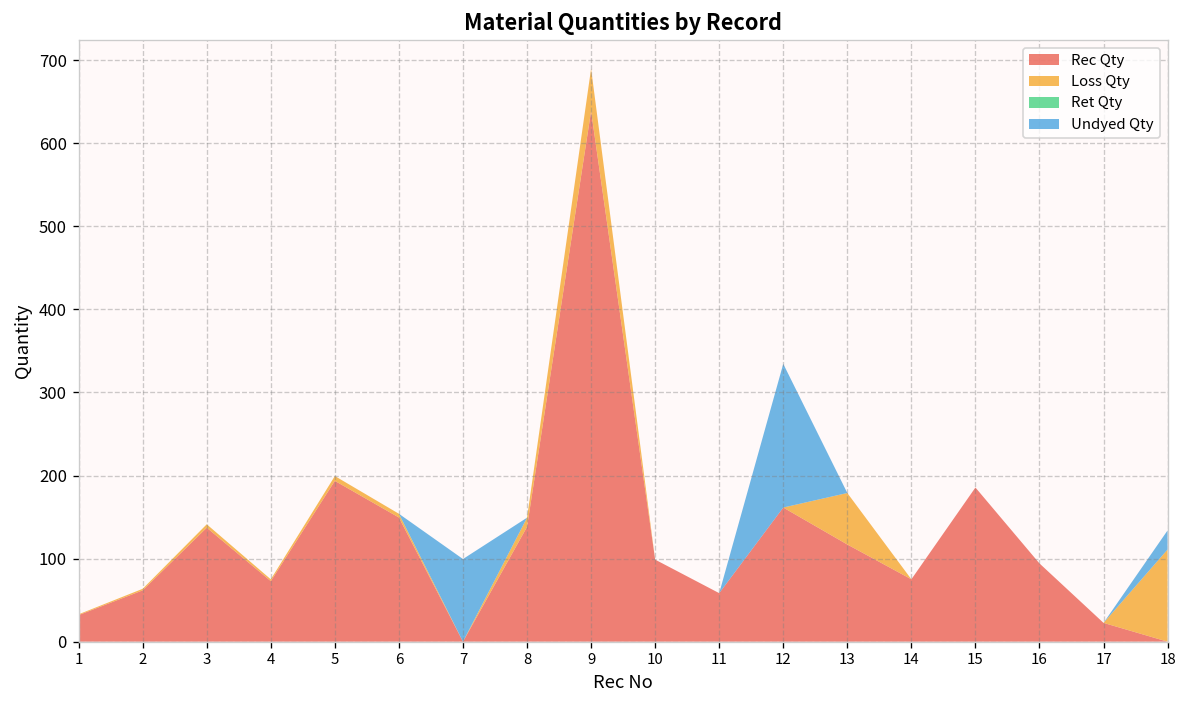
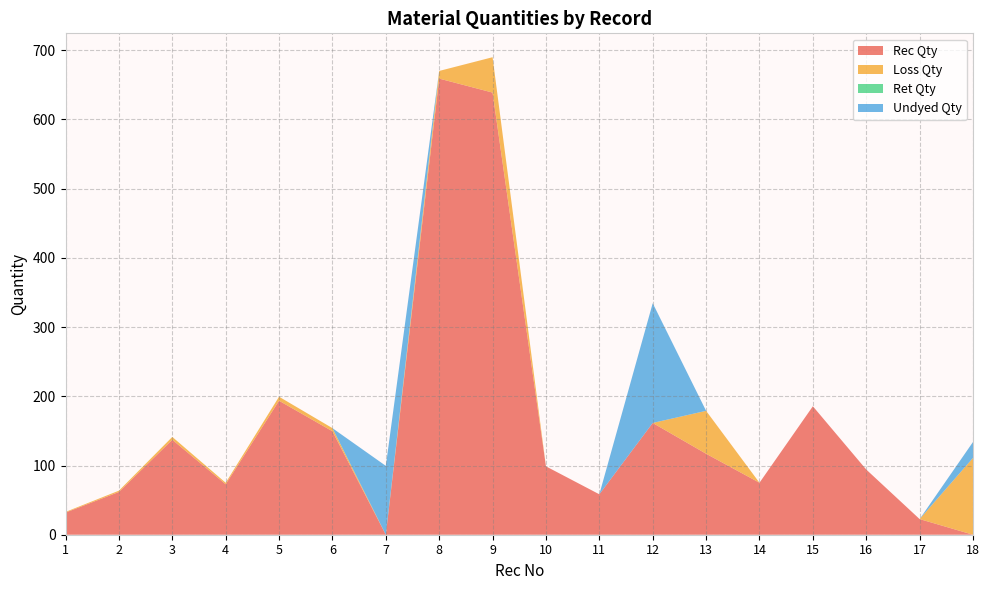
  {
    "Rec Qty": {
      "3": 140,
      "5": 190,
      "6": 150,
-     "8": 140,
+     "8": 660,
      "9": 640,
      "13": 120,
      "18": 0
    },
    "Undyed Qty": {
      "7": 100,
      "12": 170,
      "18": 20
    }
  }
